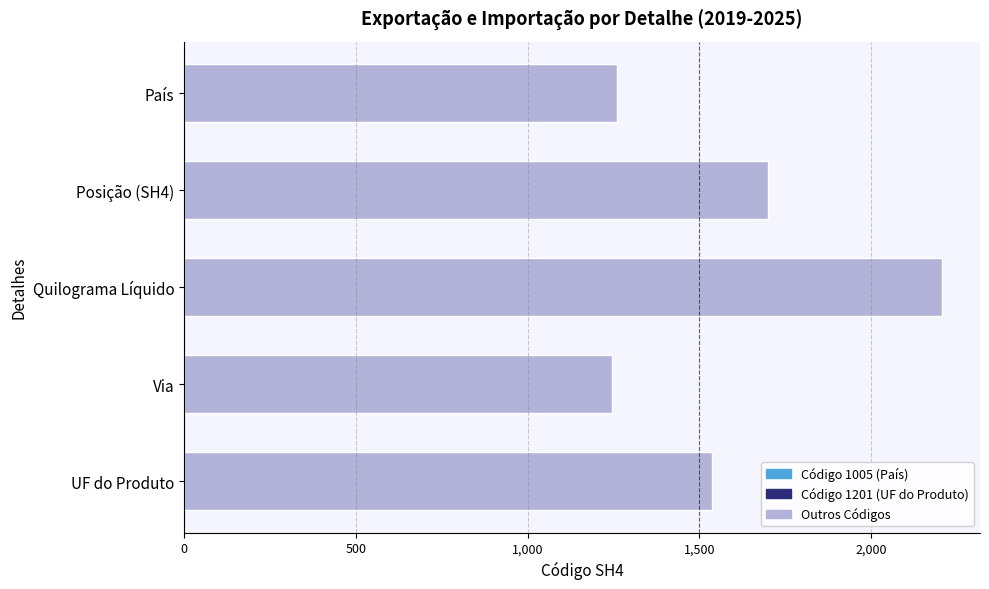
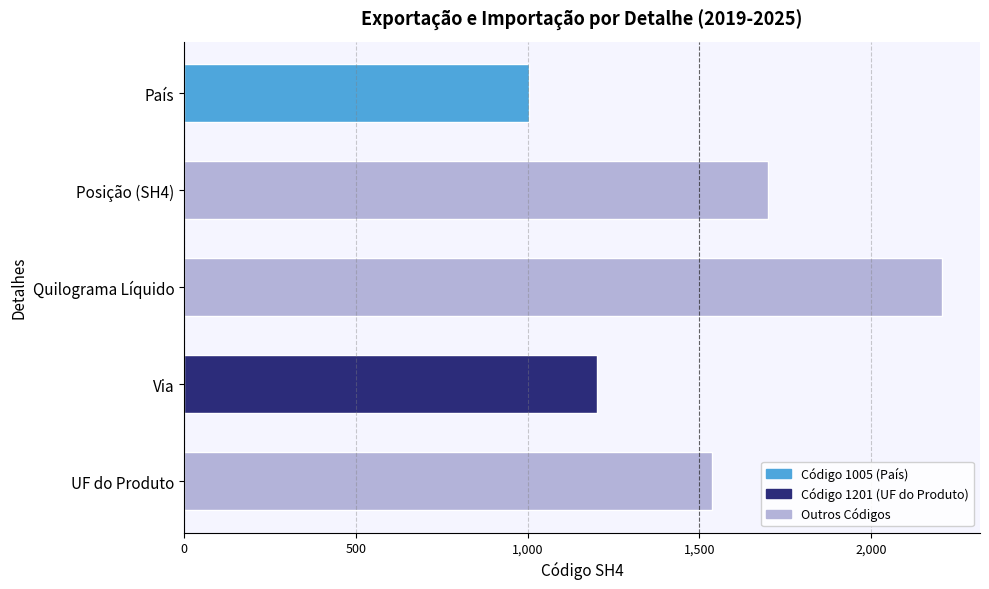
  {
-   "País": "1,260",
+   "País": "1,010",
    "Posição (SH4)": "1,700",
    "Quilograma Líquido": "2,210",
-   "Via": "1,250",
+   "Via": "1,200",
    "UF do Produto": "1,540"
  }
